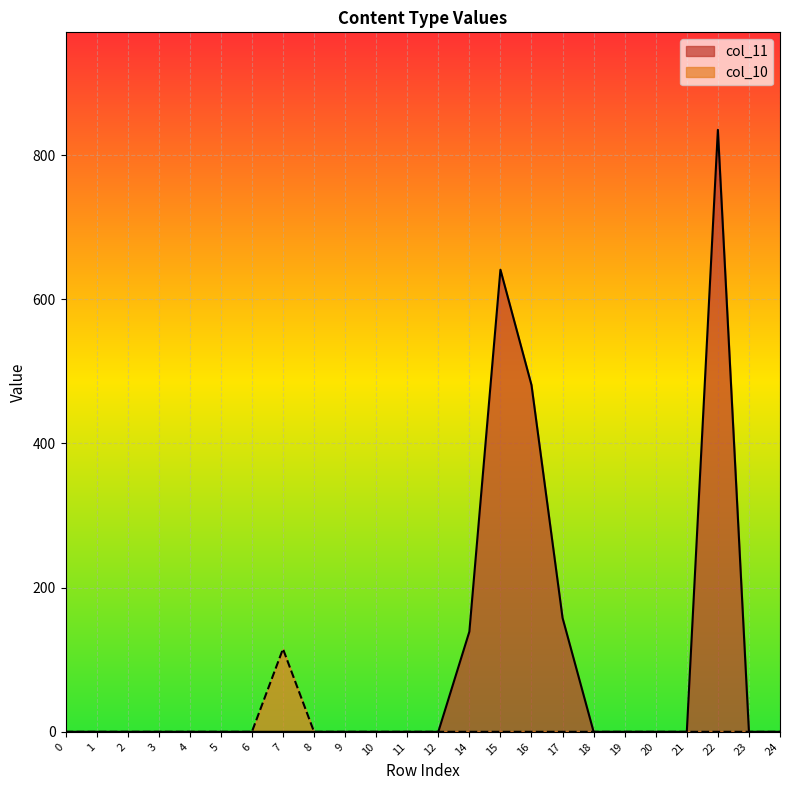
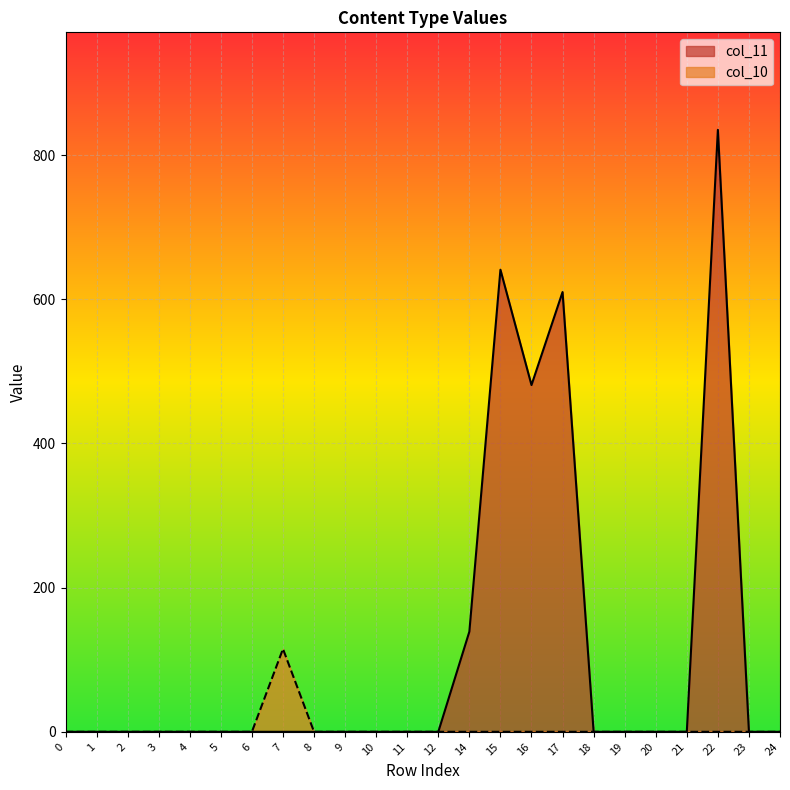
  {
    "col_11": {
      "7": 0,
      "14": 140,
      "15": 640,
      "16": 480,
-     "17": 160,
+     "17": 610,
      "22": 840
    },
    "col_10": {
      "7": 120,
      "14": 0,
      "15": 0,
      "16": 0,
      "17": 0,
      "22": 0
    }
  }
